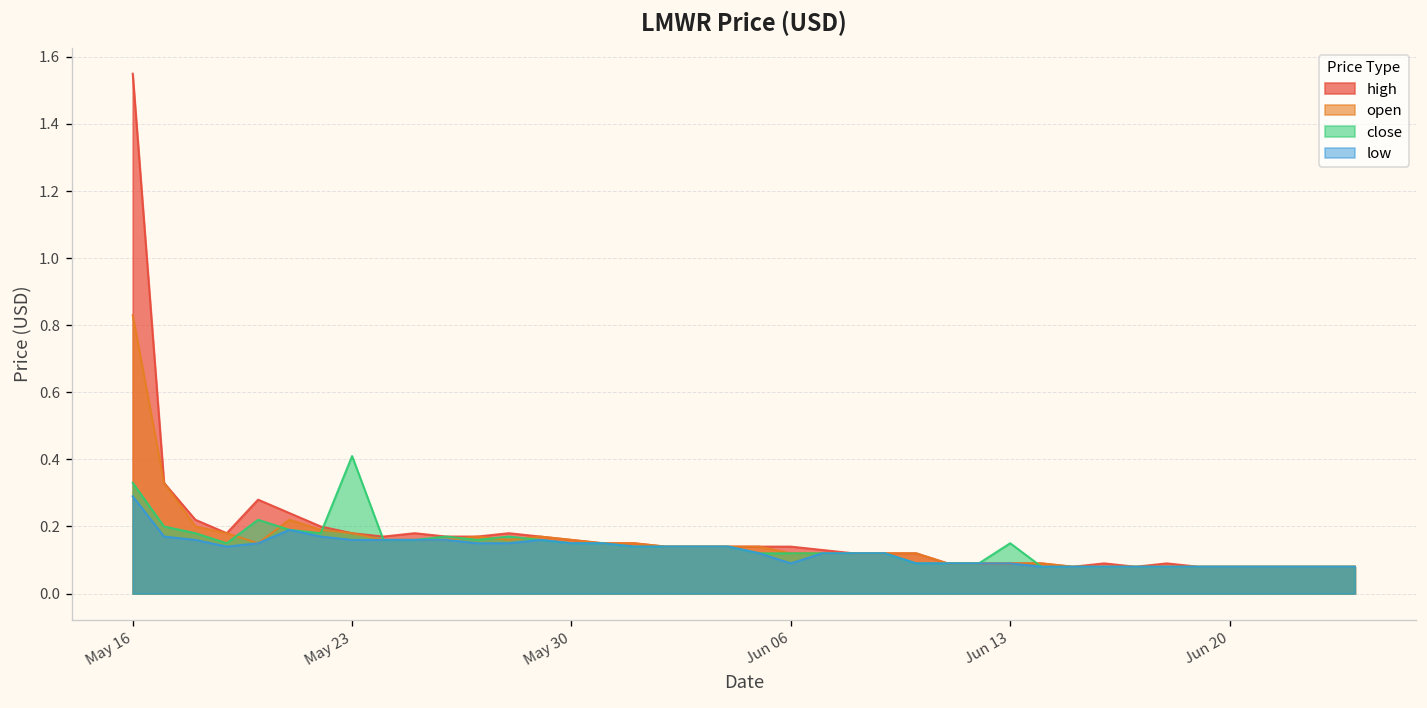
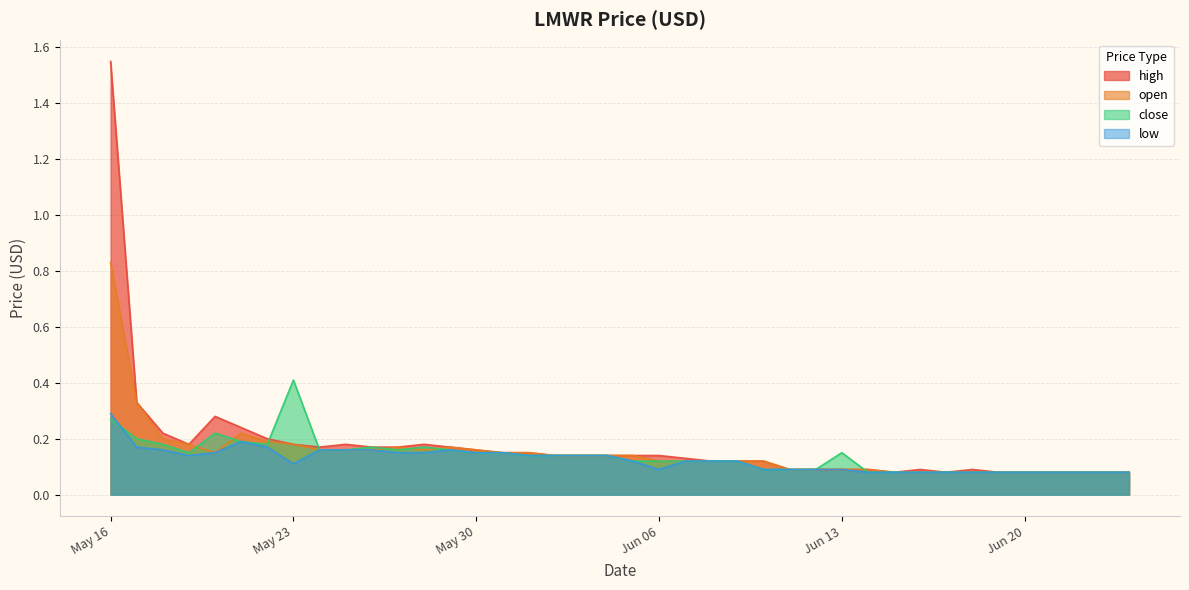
  {
    "close": {
-     "May 16": 0.33,
+     "May 16": 0.27,
      "May 23": 0.41,
      "Jun 13": 0.15
    },
    "low": {
      "May 16": 0.29,
-     "May 23": 0.16,
+     "May 23": 0.11,
      "Jun 06": 0.09
    }
  }
